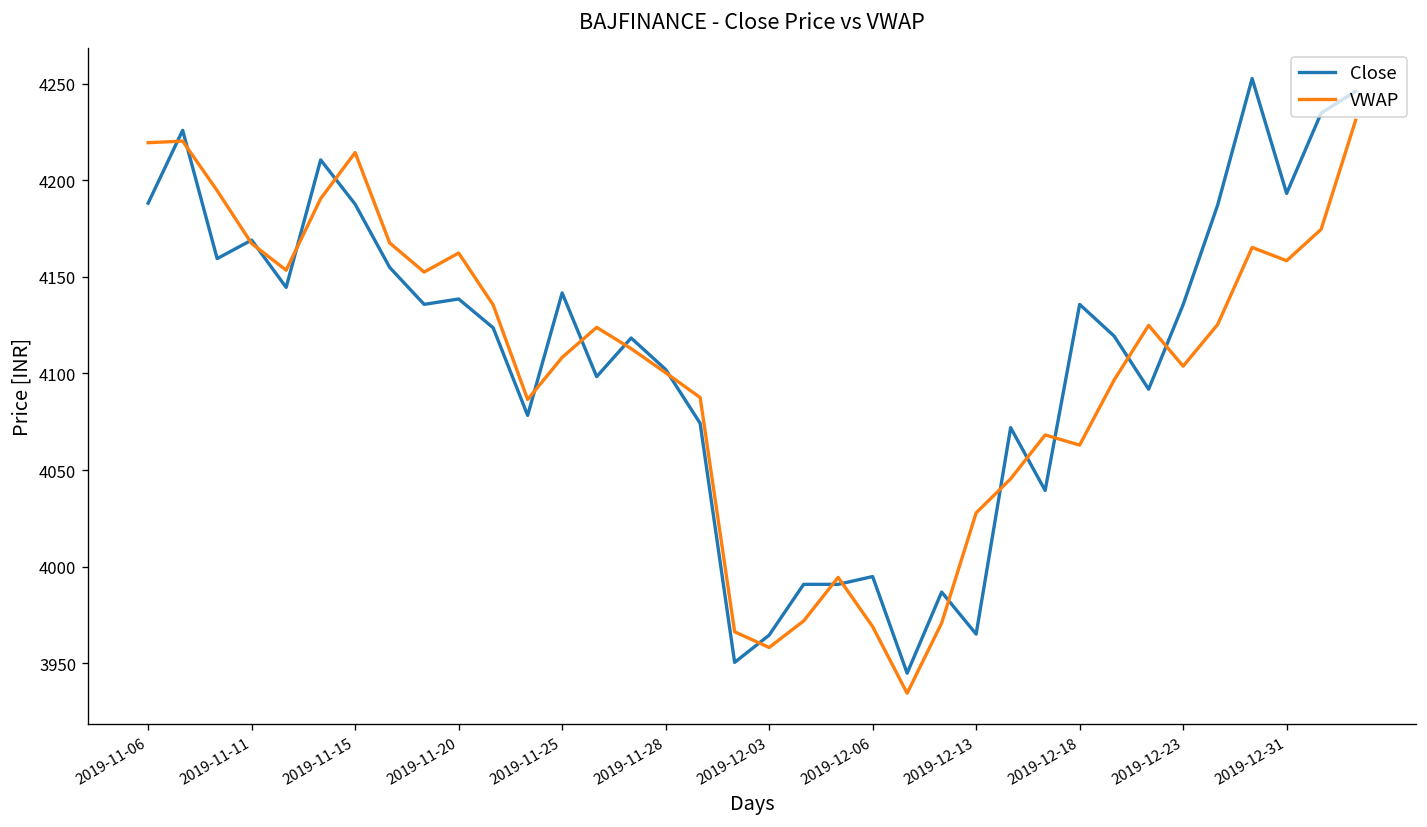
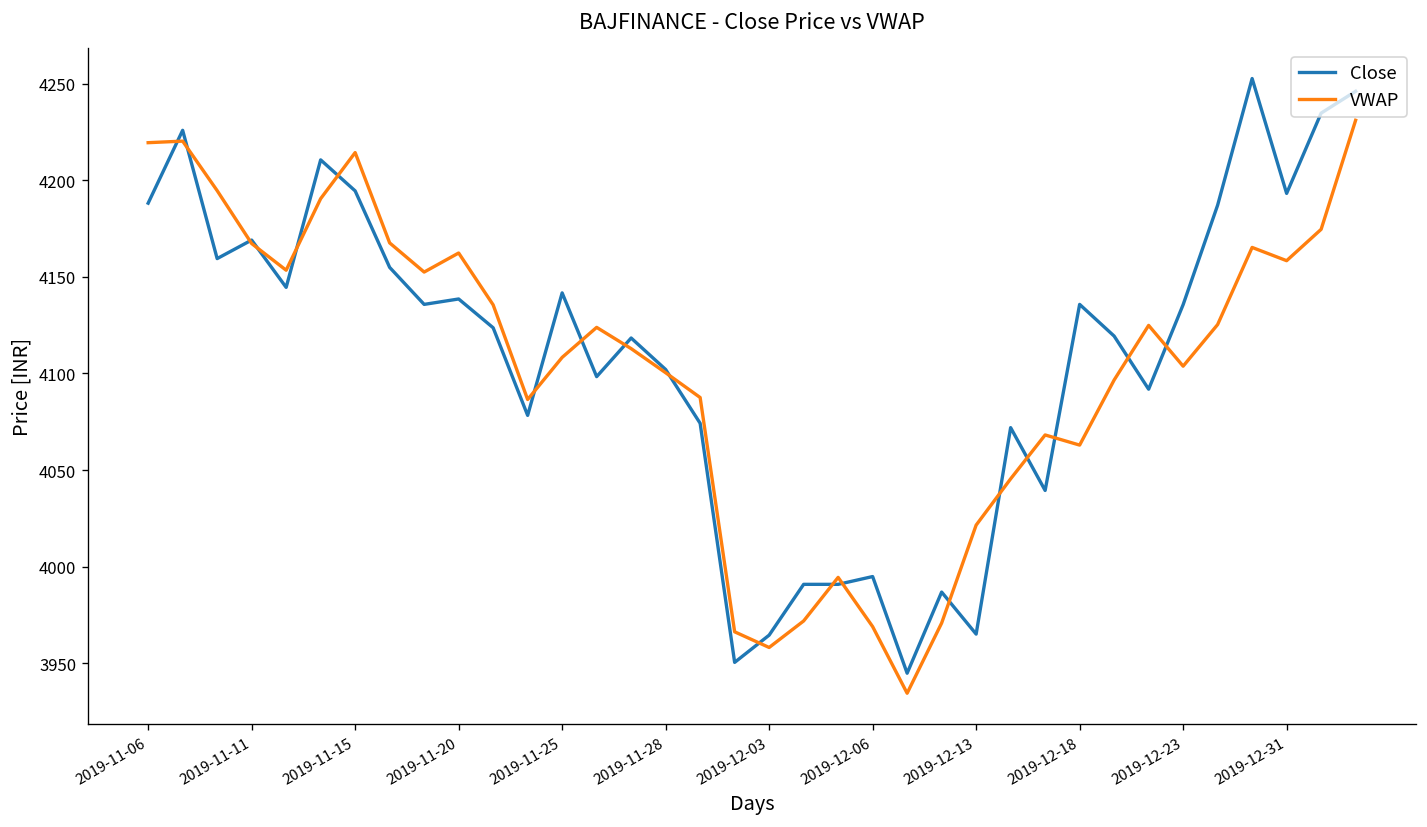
  {
    "Close": {
      "2019-11-06": 4188,
      "2019-11-11": 4169,
-     "2019-11-15": 4188,
+     "2019-11-15": 4195,
      "2019-11-20": 4139,
      "2019-11-25": 4142,
      "2019-11-28": 4102,
      "2019-12-03": 3965,
      "2019-12-06": 3995,
      "2019-12-13": 3965,
      "2019-12-18": 4136,
      "2019-12-23": 4136,
      "2019-12-31": 4193
    },
    "VWAP": {
      "2019-11-06": 4219,
      "2019-11-11": 4167,
      "2019-11-15": 4214,
      "2019-11-20": 4162,
      "2019-11-25": 4108,
      "2019-11-28": 4100,
      "2019-12-03": 3958,
      "2019-12-06": 3969,
-     "2019-12-13": 4028,
+     "2019-12-13": 4022,
      "2019-12-18": 4063,
      "2019-12-23": 4104,
      "2019-12-31": 4158
    }
  }
